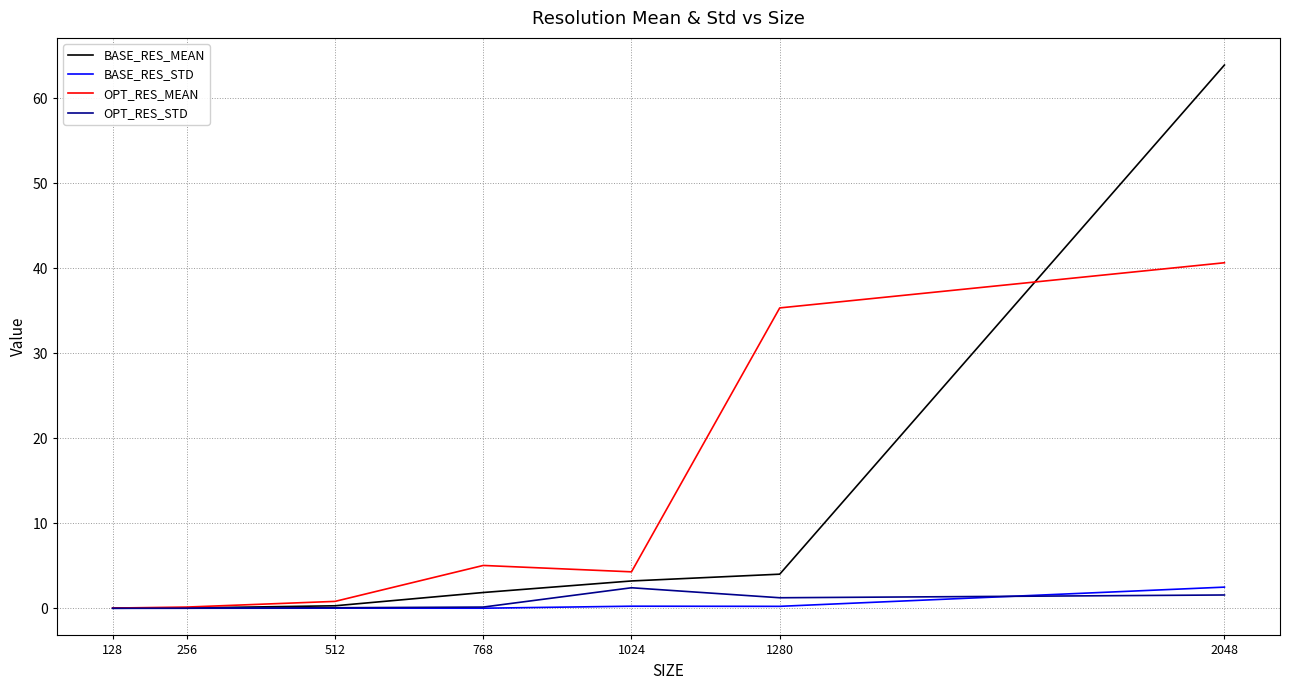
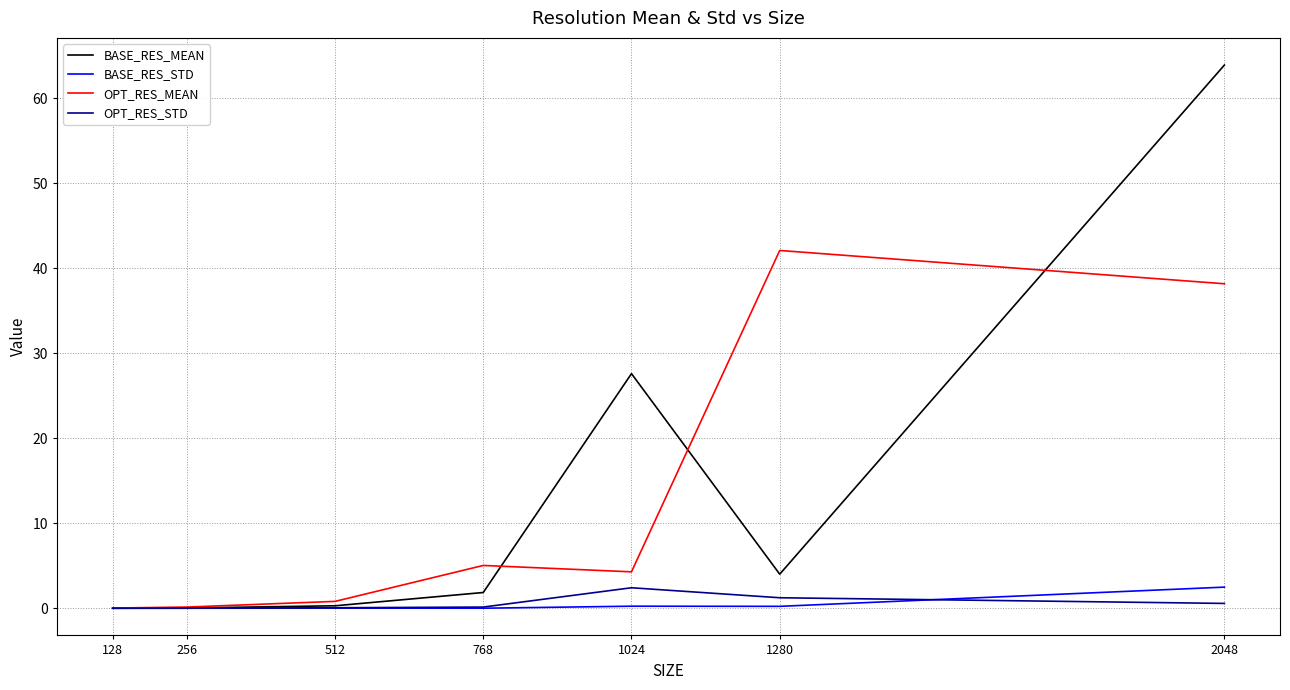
  {
    "BASE_RES_MEAN": {
      "768": 2,
-     "1024": 3,
+     "1024": 28,
      "1280": 4,
      "2048": 64
    },
    "BASE_RES_STD": {
      "1024": 0,
      "1280": 0,
      "2048": 2
    },
    "OPT_RES_MEAN": {
      "512": 1,
      "768": 5,
      "1024": 4,
-     "1280": 35,
-     "2048": 41
+     "1280": 42,
+     "2048": 38
    },
    "OPT_RES_STD": {
      "1024": 2,
      "1280": 1,
-     "2048": 2
+     "2048": 1
    }
  }
